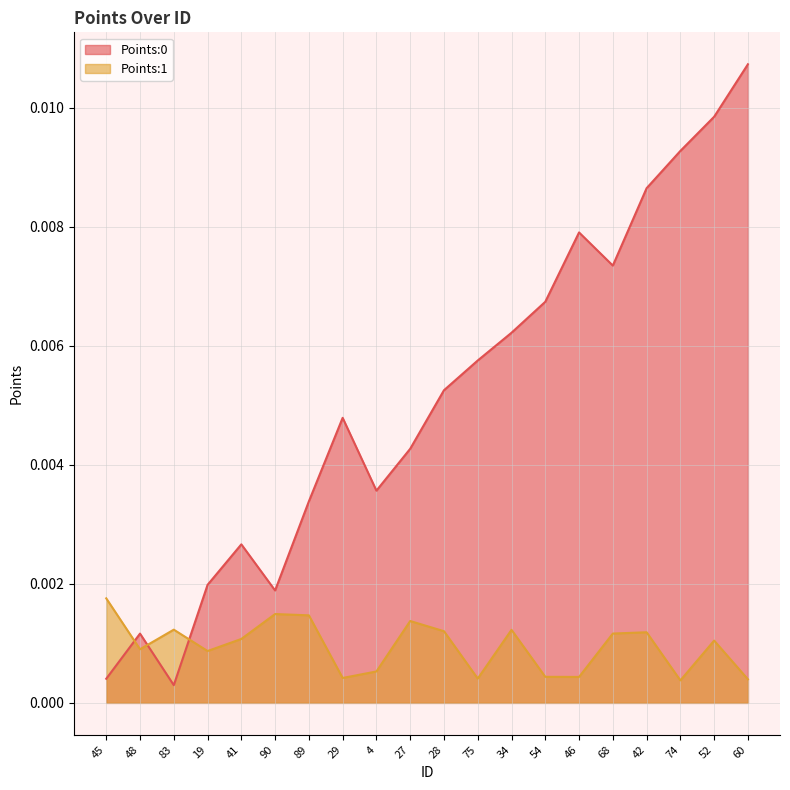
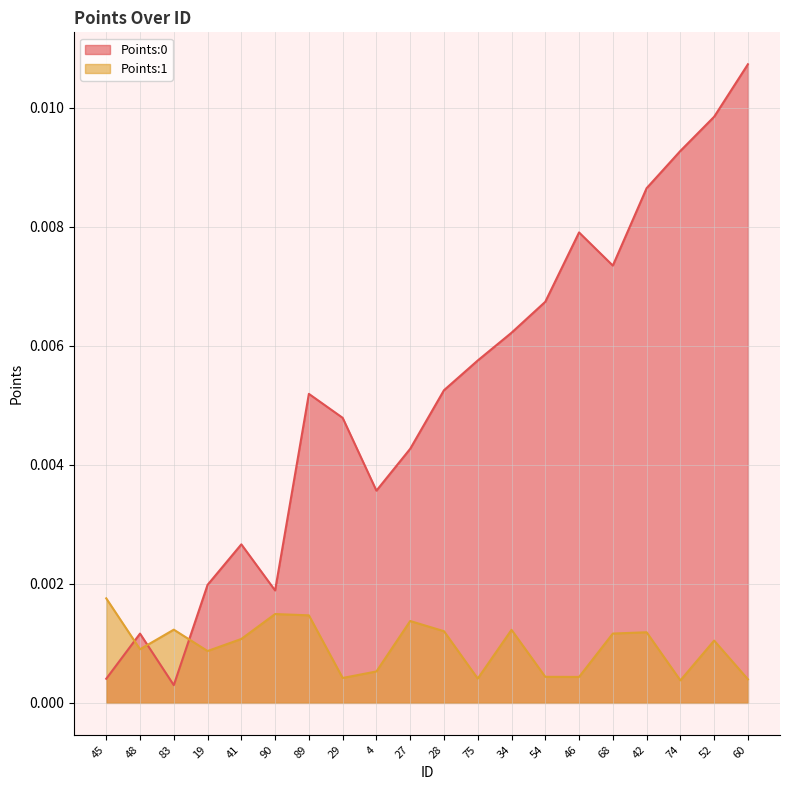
  {
    "Points:0": {
      "45": 0.0004,
      "48": 0.0012,
      "83": 0.0003,
      "19": 0.0020,
      "41": 0.0027,
      "90": 0.0019,
-     "89": 0.0034,
+     "89": 0.0052,
      "29": 0.0048,
      "4": 0.0036,
      "27": 0.0043,
      "28": 0.0053,
      "75": 0.0058,
      "34": 0.0062,
      "54": 0.0067,
      "46": 0.0079,
      "68": 0.0073,
      "42": 0.0086,
      "74": 0.0093,
      "52": 0.0098,
      "60": 0.0107
    },
    "Points:1": {
      "45": 0.0018,
      "48": 0.0009,
      "83": 0.0012,
      "19": 0.0009,
      "41": 0.0011,
      "90": 0.0015,
      "89": 0.0015,
      "29": 0.0004,
      "4": 0.0005,
      "27": 0.0014,
      "28": 0.0012,
      "75": 0.0004,
      "34": 0.0012,
      "54": 0.0004,
      "46": 0.0004,
      "68": 0.0012,
      "42": 0.0012,
      "74": 0.0004,
      "52": 0.0010,
      "60": 0.0004
    }
  }
